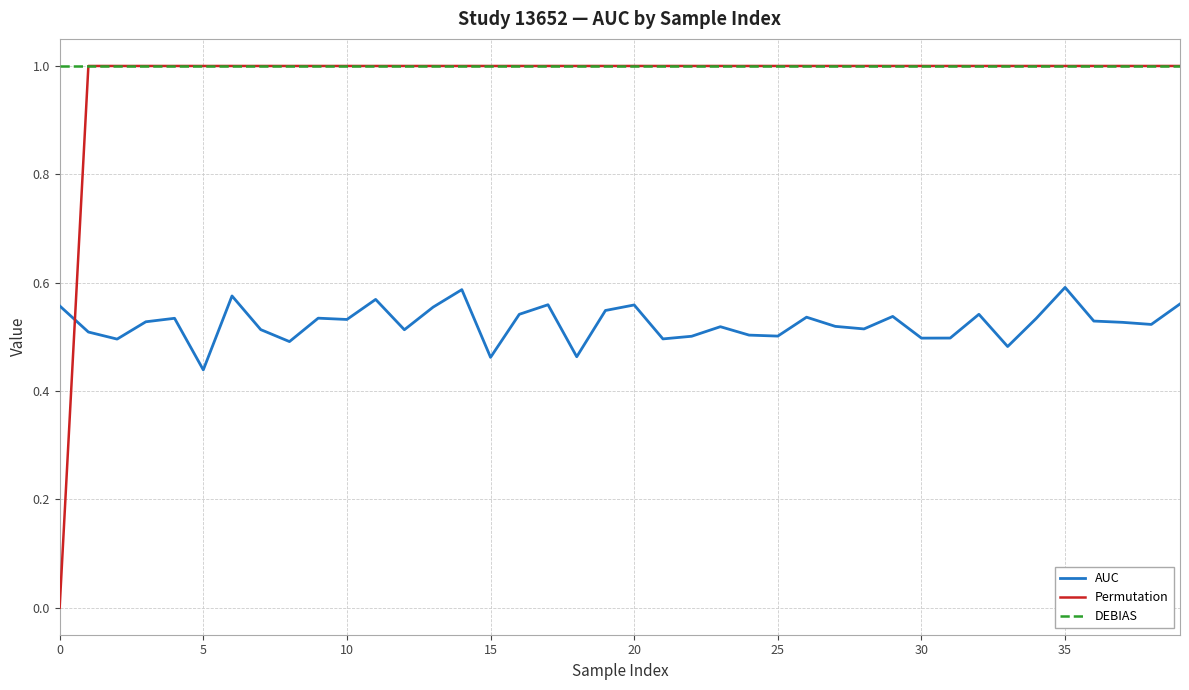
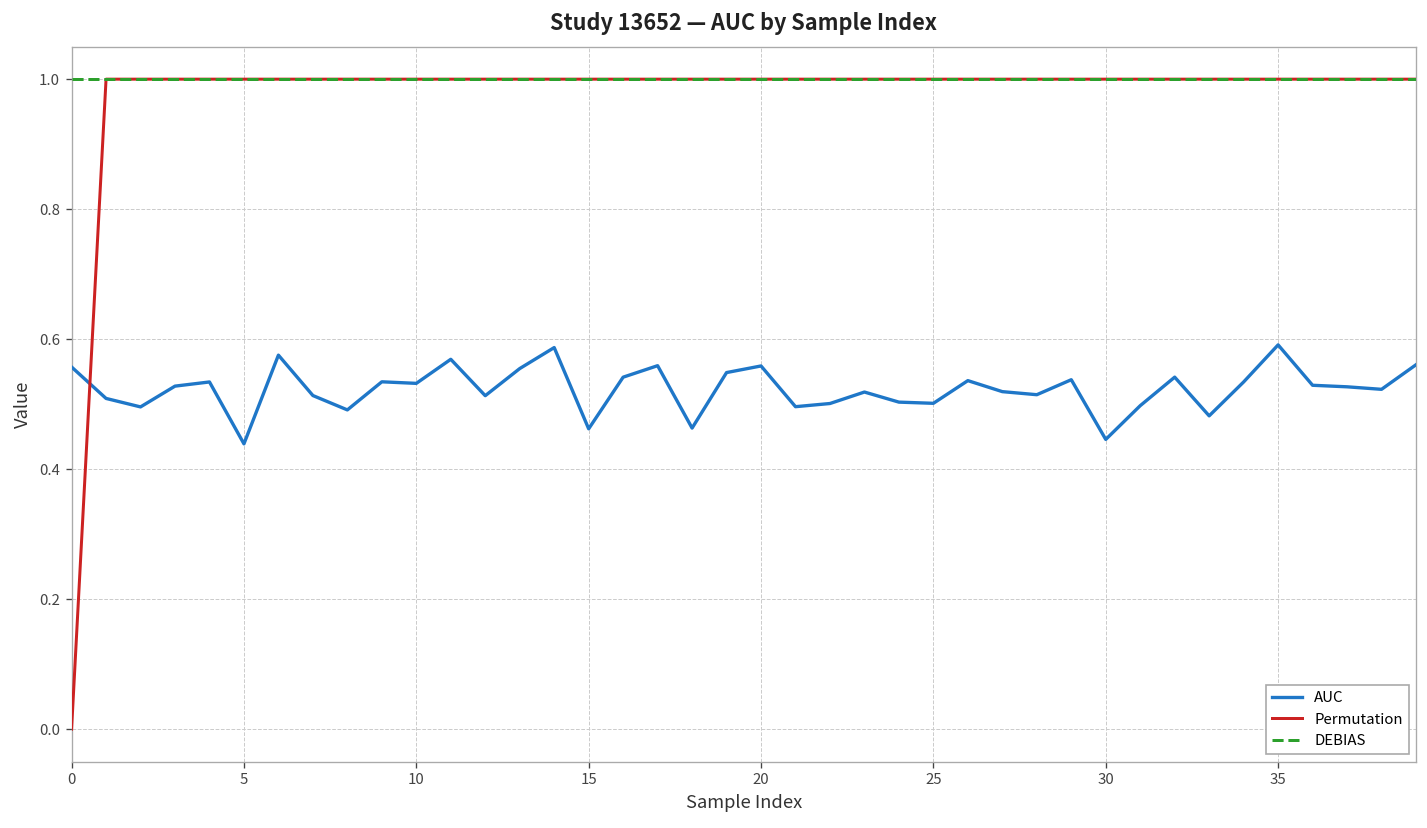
  {
    "AUC": {
      "0": 0.56,
      "5": 0.44,
      "10": 0.53,
      "15": 0.46,
      "20": 0.56,
      "25": 0.50,
-     "30": 0.50,
+     "30": 0.45,
      "35": 0.59
    },
    "Permutation": {
      "0": 0.00
    },
    "DEBIAS": {
      "0": 1.00
    }
  }
